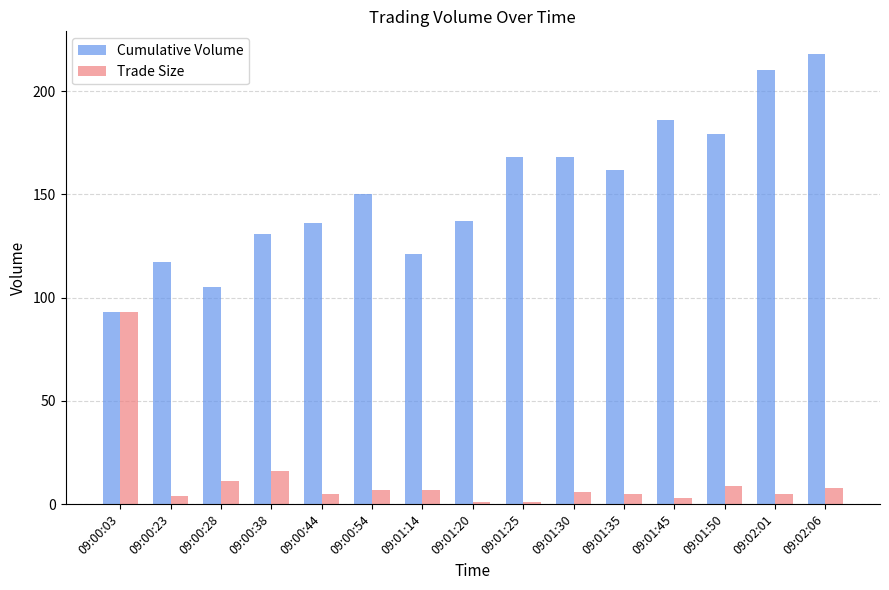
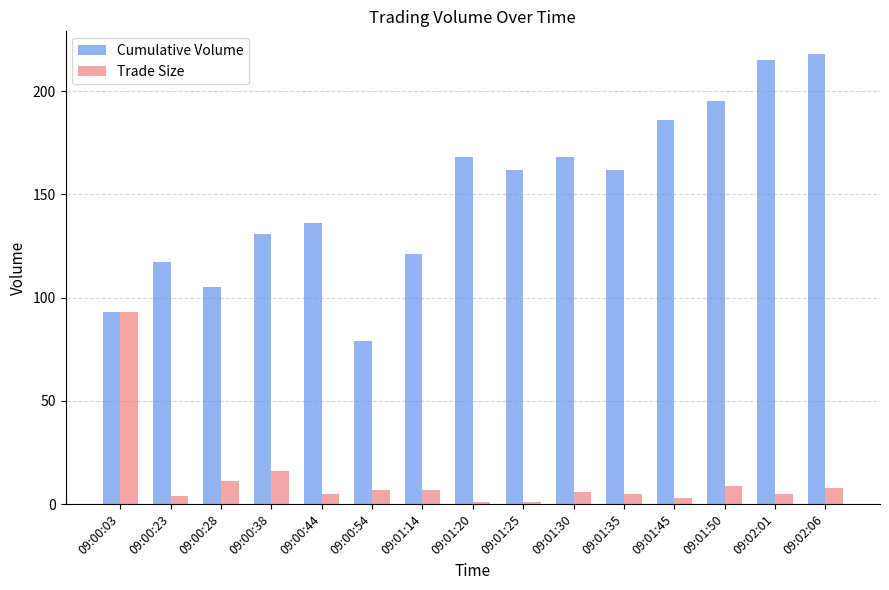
  {
    "Cumulative Volume": {
      "09:00:03": 93,
      "09:00:23": 117,
      "09:00:28": 105,
      "09:00:38": 131,
      "09:00:44": 136,
-     "09:00:54": 150,
+     "09:00:54": 79,
      "09:01:14": 121,
-     "09:01:20": 137,
-     "09:01:25": 168,
+     "09:01:20": 168,
+     "09:01:25": 162,
      "09:01:30": 168,
      "09:01:35": 162,
      "09:01:45": 186,
-     "09:01:50": 179,
-     "09:02:01": 210,
+     "09:01:50": 195,
+     "09:02:01": 215,
      "09:02:06": 218
    },
    "Trade Size": {
      "09:00:03": 93,
      "09:00:23": 4,
      "09:00:28": 11,
      "09:00:38": 16,
      "09:00:44": 5,
      "09:00:54": 7,
      "09:01:14": 7,
      "09:01:30": 6,
      "09:01:35": 5,
      "09:01:45": 3,
      "09:01:50": 9,
      "09:02:01": 5,
      "09:02:06": 8
    }
  }
